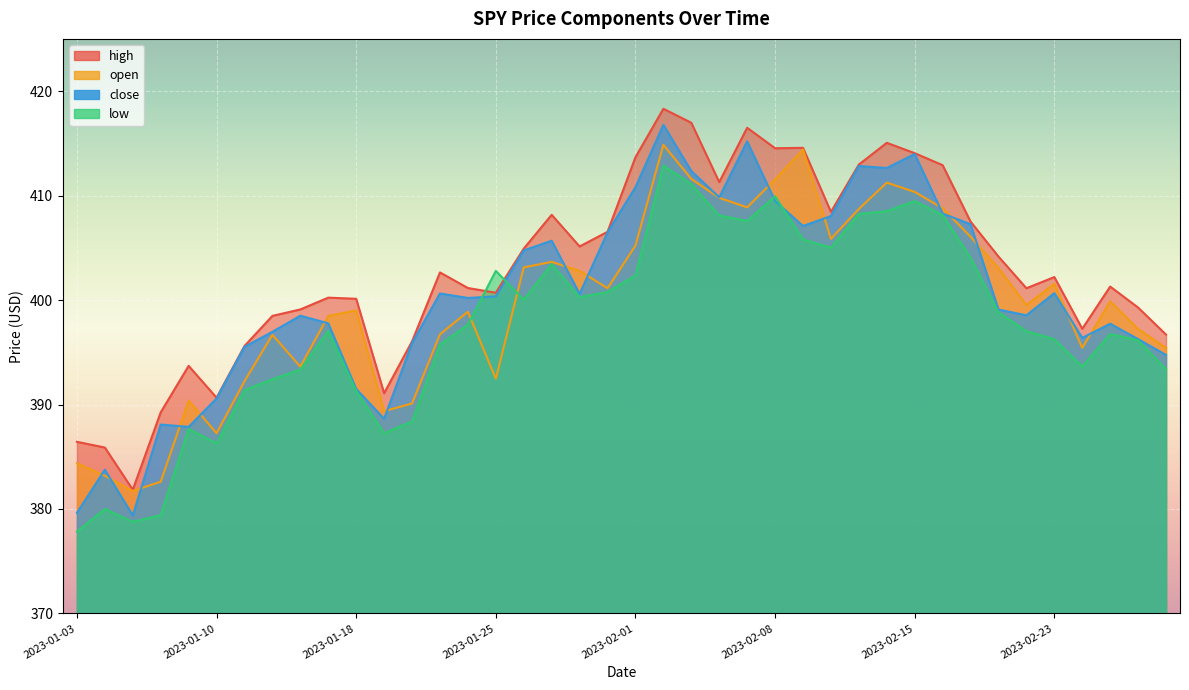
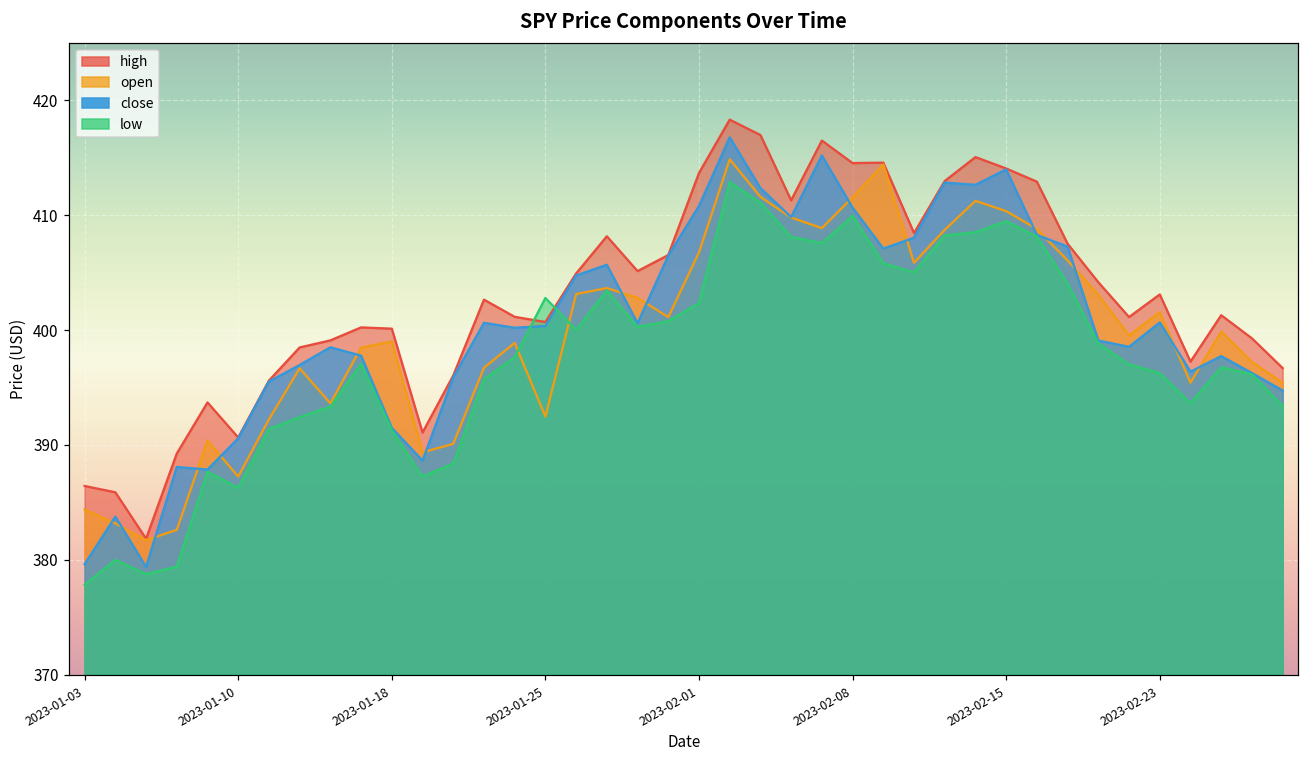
  {
    "high": {
      "2023-01-03": 386.4,
      "2023-01-18": 400.1,
      "2023-01-25": 400.7,
      "2023-02-01": 413.7,
      "2023-02-08": 414.5,
-     "2023-02-23": 402.2
+     "2023-02-23": 403.1
    },
    "open": {
      "2023-01-03": 384.4,
      "2023-01-10": 387.3,
      "2023-01-18": 399.0,
      "2023-01-25": 392.5,
-     "2023-02-01": 405.2,
+     "2023-02-01": 406.8,
      "2023-02-08": 411.6,
      "2023-02-15": 410.4,
      "2023-02-23": 401.6
    },
    "close": {
      "2023-01-03": 379.6,
      "2023-01-25": 400.4,
      "2023-02-01": 410.8,
-     "2023-02-08": 409.5,
+     "2023-02-08": 410.7,
      "2023-02-23": 400.7
    },
    "low": {
      "2023-01-03": 377.8,
      "2023-01-10": 386.3,
      "2023-01-25": 402.8,
      "2023-02-01": 402.4,
      "2023-02-08": 409.9,
      "2023-02-15": 409.5,
      "2023-02-23": 396.3
    }
  }
